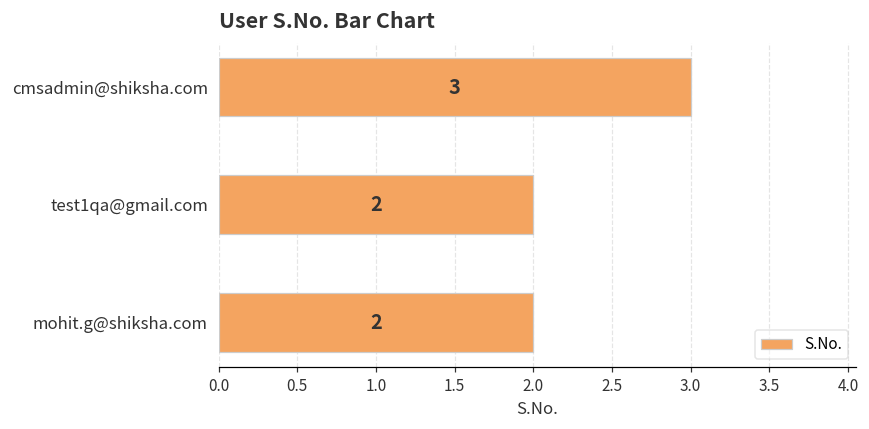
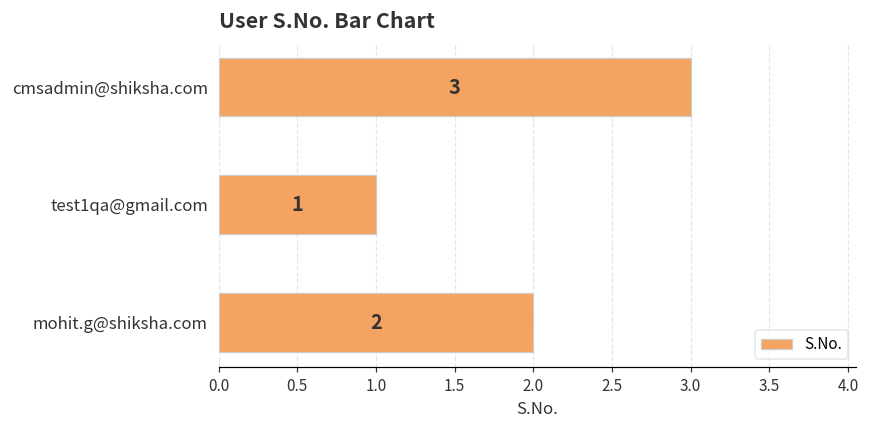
  {
    "cmsadmin@shiksha.com": 3,
-   "test1qa@gmail.com": 2,
+   "test1qa@gmail.com": 1,
    "mohit.g@shiksha.com": 2
  }
